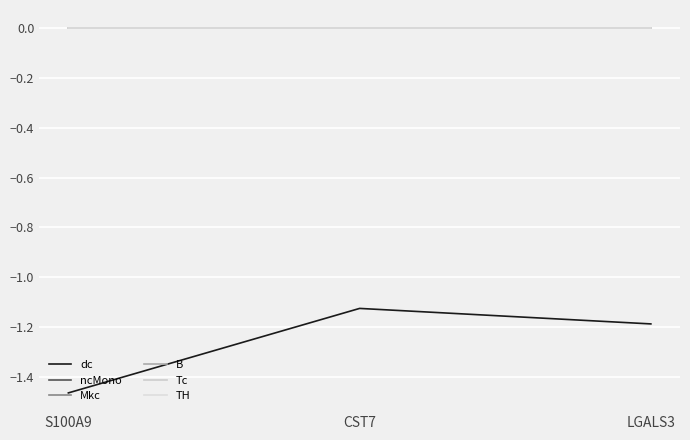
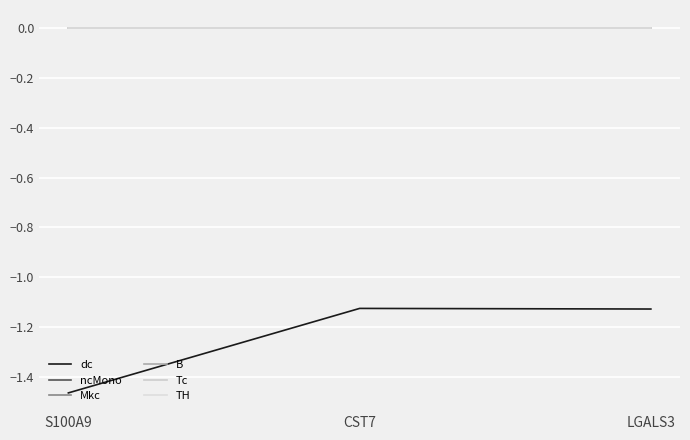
  {
    "dc": {
      "S100A9": -1.47,
      "CST7": -1.13,
-     "LGALS3": -1.19
+     "LGALS3": -1.13
    },
    "TH": {
      "S100A9": 0.00,
      "CST7": 0.00,
      "LGALS3": 0.00
    }
  }
